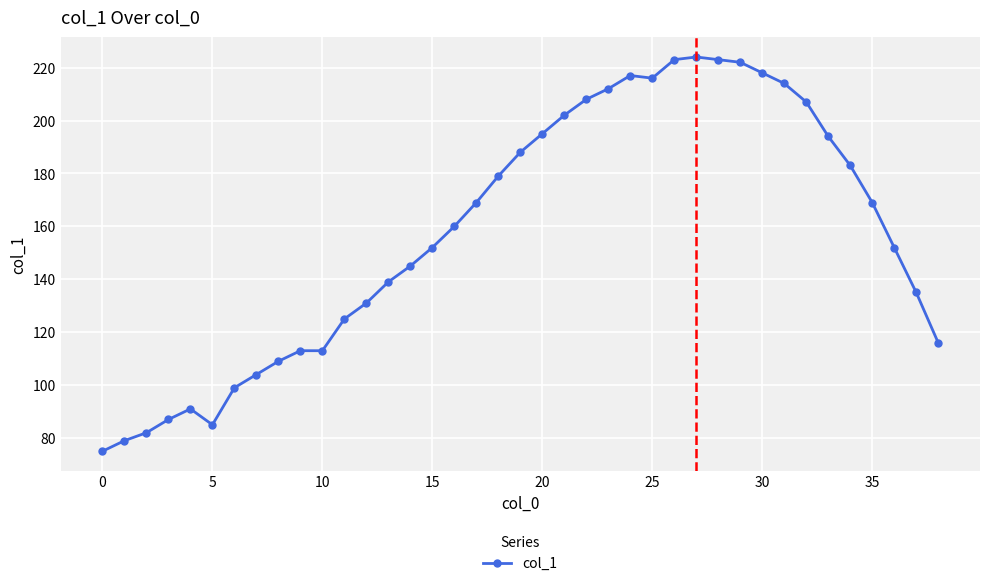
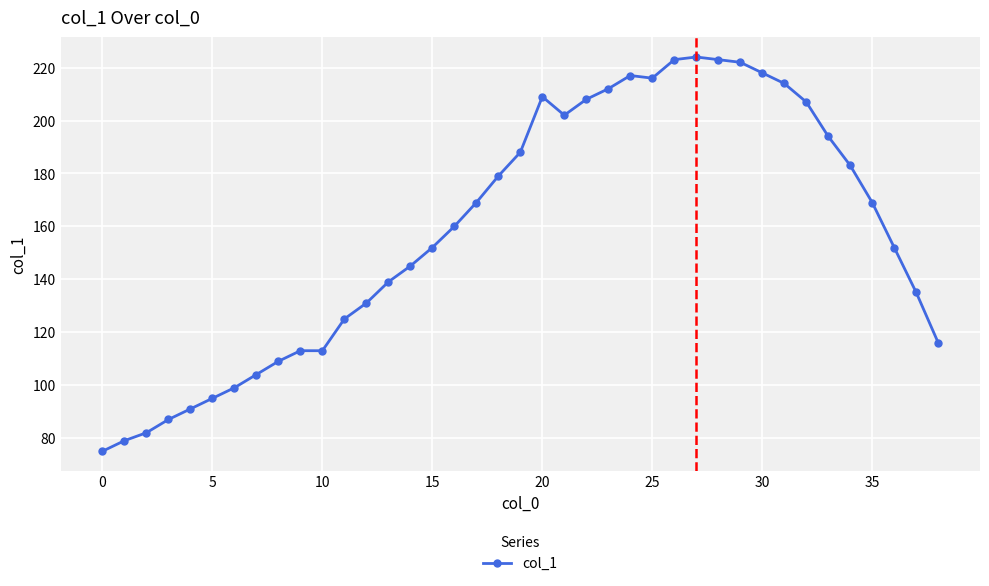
  {
    "0": 75,
-   "5": 85,
+   "5": 95,
    "10": 113,
    "15": 152,
-   "20": 195,
+   "20": 209,
    "25": 216,
    "30": 218,
    "35": 169
  }
